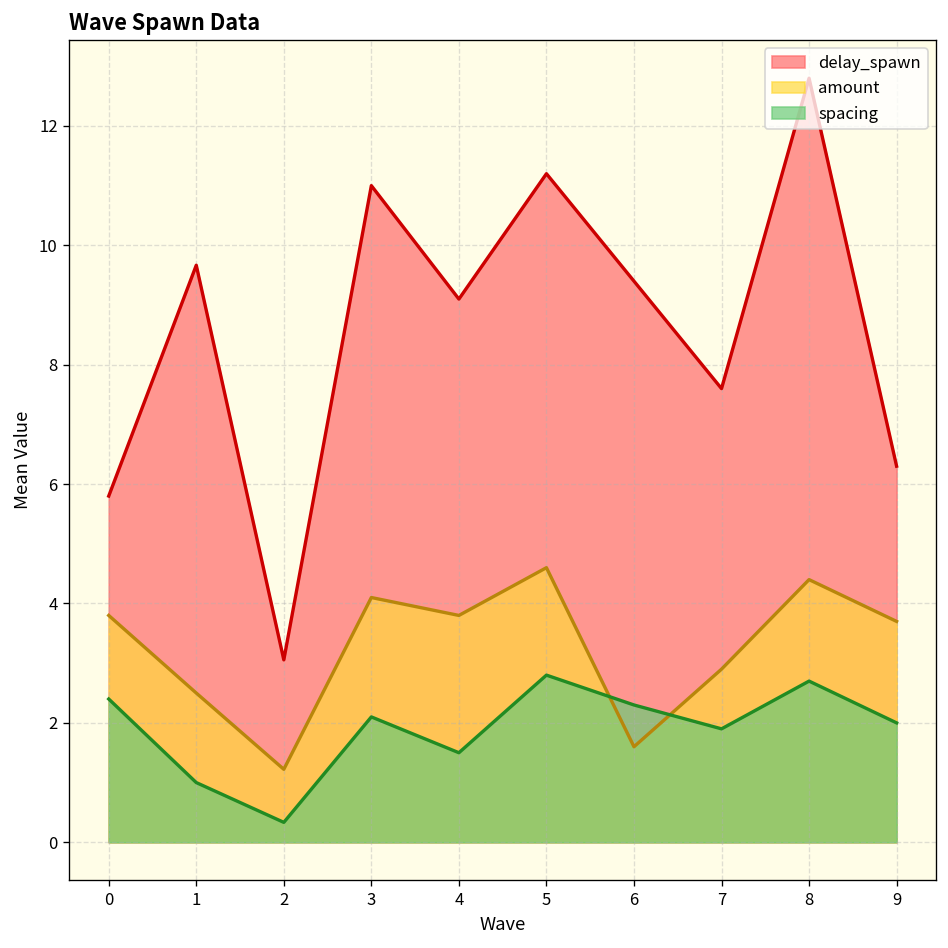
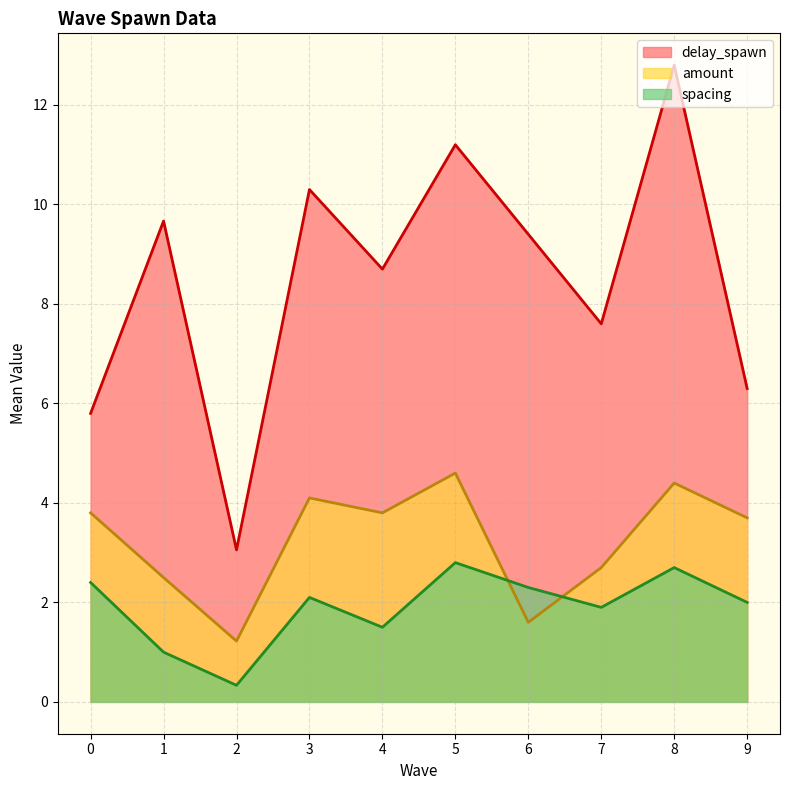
  {
    "delay_spawn": {
      "0": 5.8,
      "1": 9.7,
      "2": 3.1,
-     "3": 11.0,
-     "4": 9.1,
+     "3": 10.3,
+     "4": 8.7,
      "5": 11.2,
      "6": 9.4,
      "7": 7.6,
      "9": 6.3
    },
    "amount": {
      "0": 3.8,
      "1": 2.5,
      "2": 1.2,
      "3": 4.1,
      "4": 3.8,
      "5": 4.6,
      "6": 1.6,
-     "7": 2.9,
+     "7": 2.7,
      "8": 4.4,
      "9": 3.7
    },
    "spacing": {
      "0": 2.4,
      "1": 1.0,
      "2": 0.3,
      "3": 2.1,
      "4": 1.5,
      "5": 2.8,
      "6": 2.3,
      "7": 1.9,
      "8": 2.7,
      "9": 2.0
    }
  }
